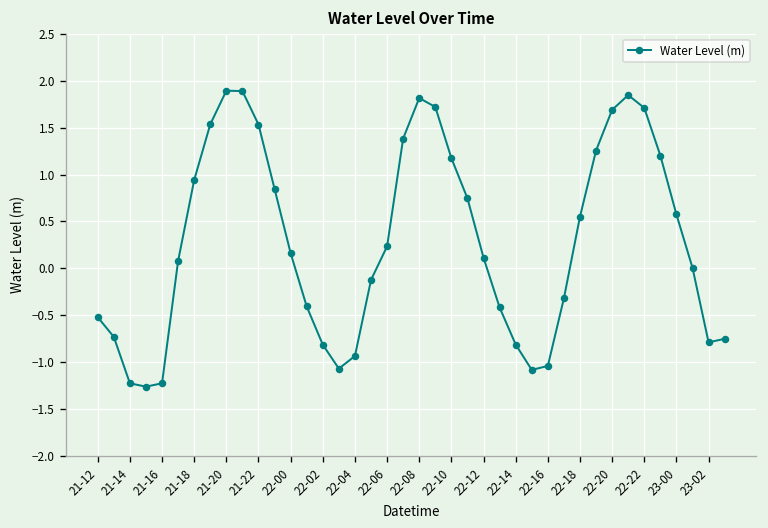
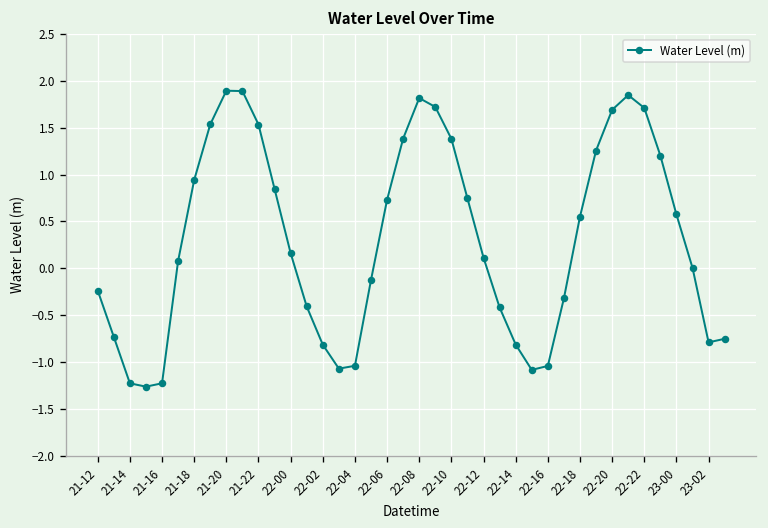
  {
-   "21-12": -0.5,
+   "21-12": -0.2,
    "21-14": -1.2,
    "21-16": -1.2,
    "21-18": 0.9,
    "21-20": 1.9,
    "21-22": 1.5,
    "22-00": 0.2,
    "22-02": -0.8,
-   "22-04": -0.9,
-   "22-06": 0.2,
+   "22-04": -1.0,
+   "22-06": 0.7,
    "22-08": 1.8,
-   "22-10": 1.2,
+   "22-10": 1.4,
    "22-12": 0.1,
    "22-14": -0.8,
    "22-16": -1.0,
    "22-18": 0.6,
    "22-20": 1.7,
    "22-22": 1.7,
    "23-00": 0.6,
    "23-02": -0.8
  }
